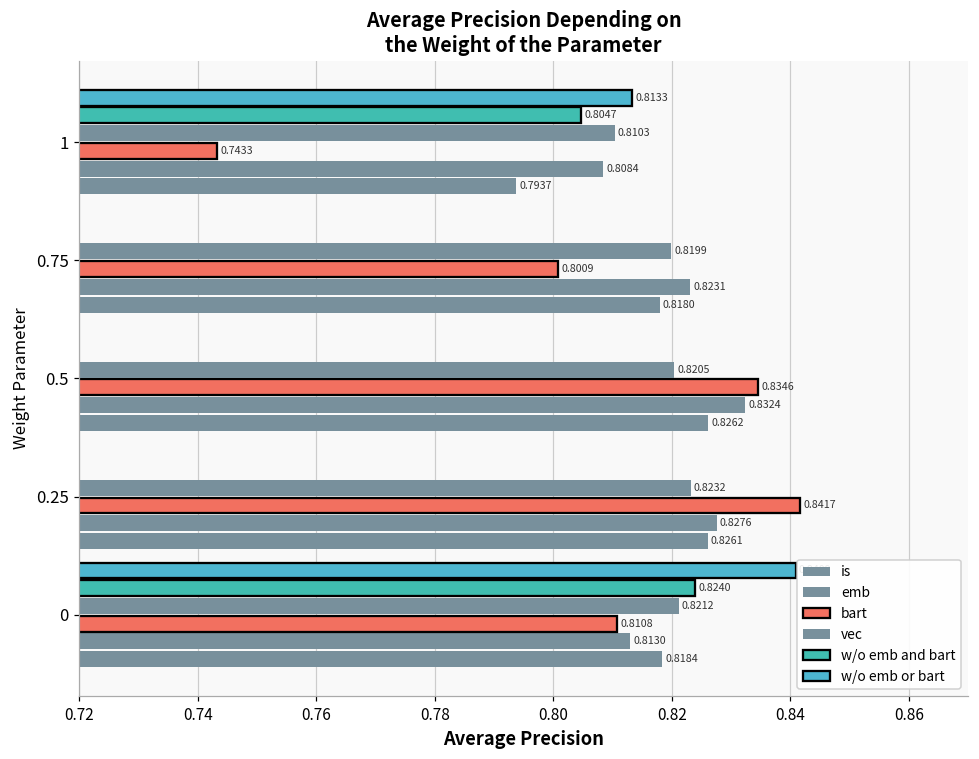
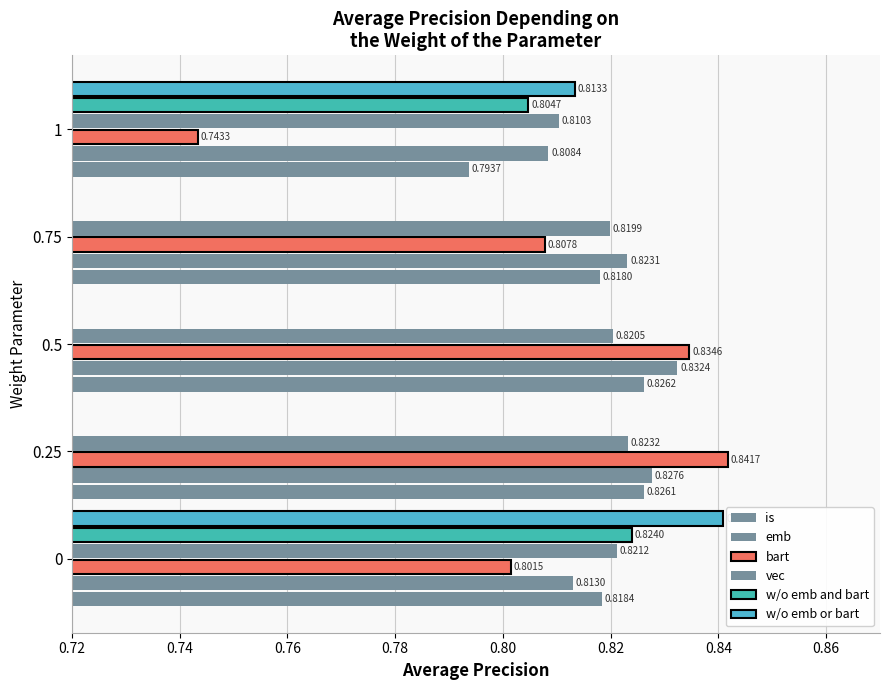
  {
    "bart": {
      "1": 0.7433,
-     "0.75": 0.8009,
+     "0.75": 0.8078,
      "0.5": 0.8346,
      "0.25": 0.8417,
-     "0": 0.8108
+     "0": 0.8015
    }
  }
